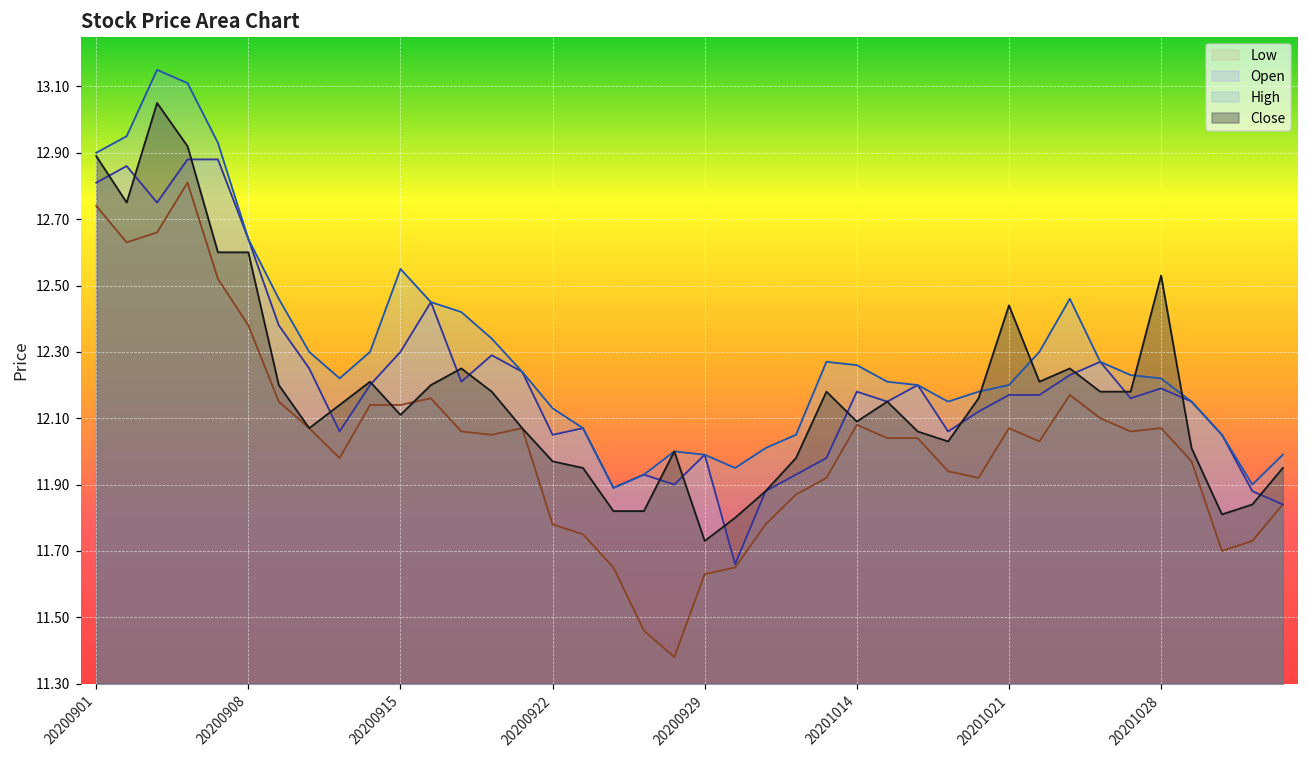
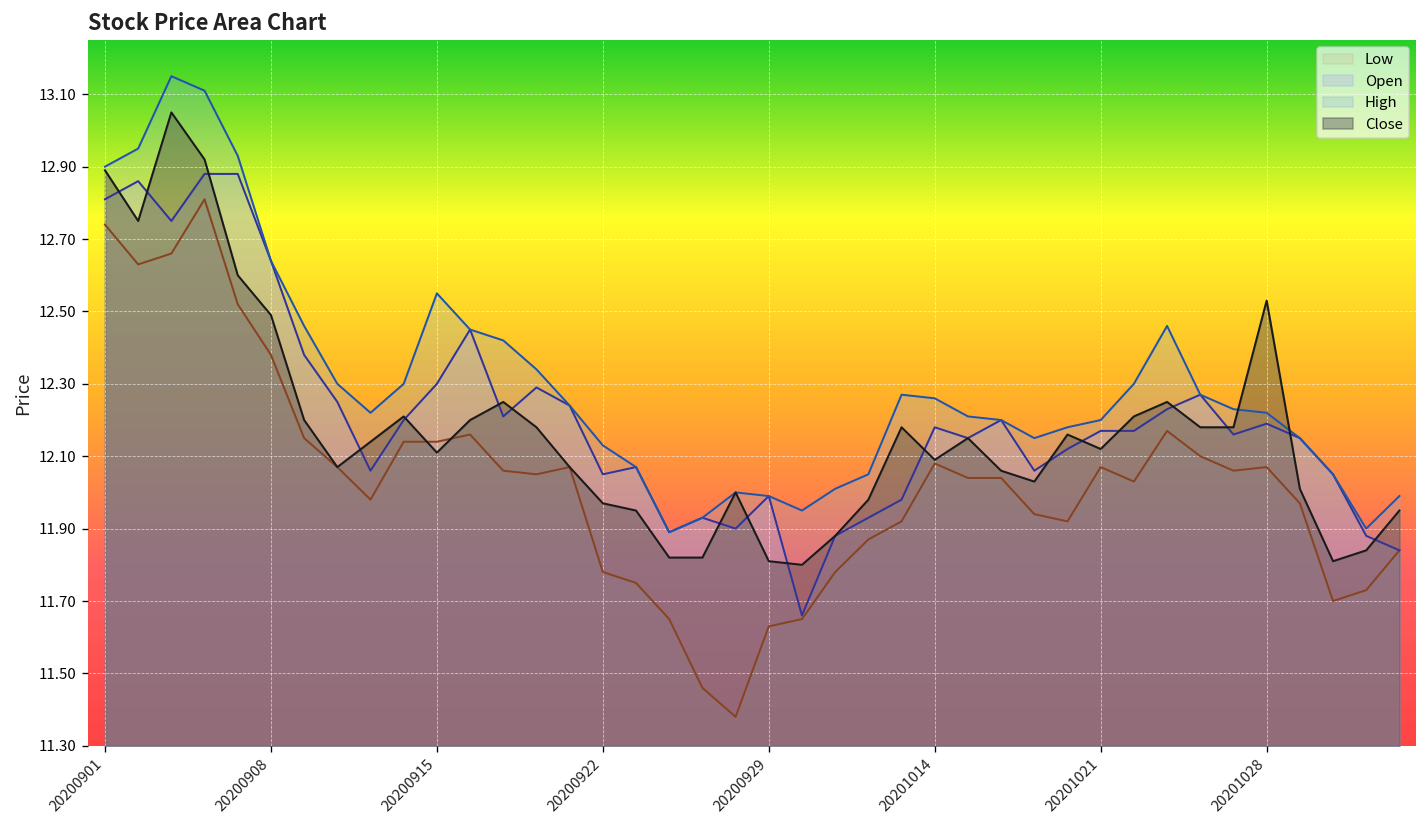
  {
    "Close": {
      "20200901": 12.89,
-     "20200908": 12.60,
+     "20200908": 12.49,
      "20200915": 12.11,
      "20200922": 11.97,
-     "20200929": 11.73,
+     "20200929": 11.81,
      "20201014": 12.09,
-     "20201021": 12.44,
+     "20201021": 12.12,
      "20201028": 12.53
    }
  }
